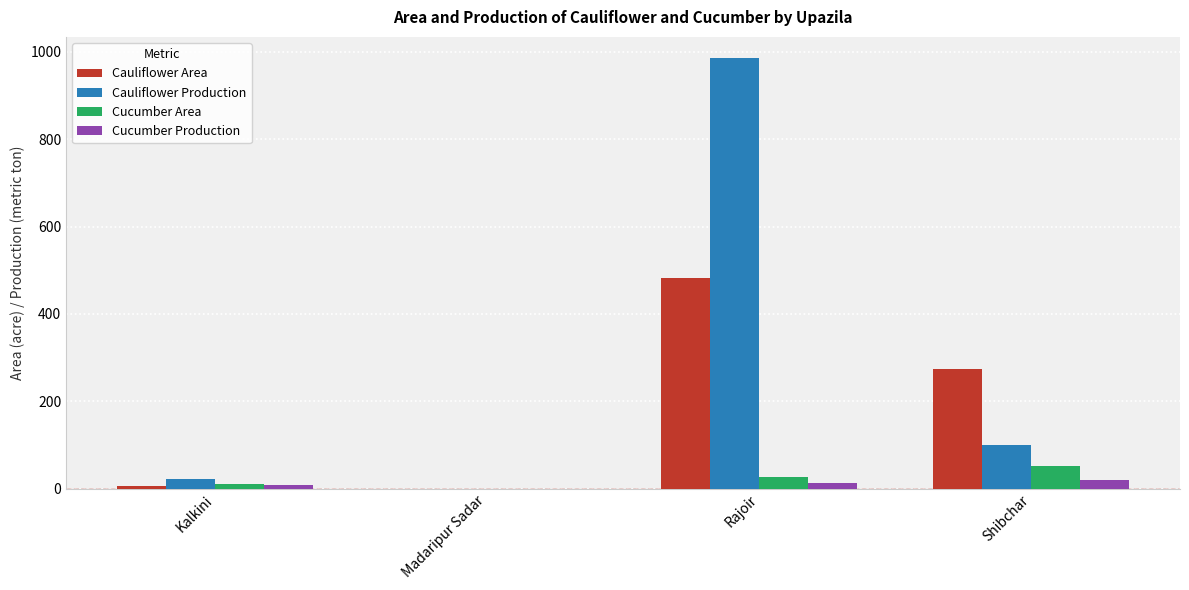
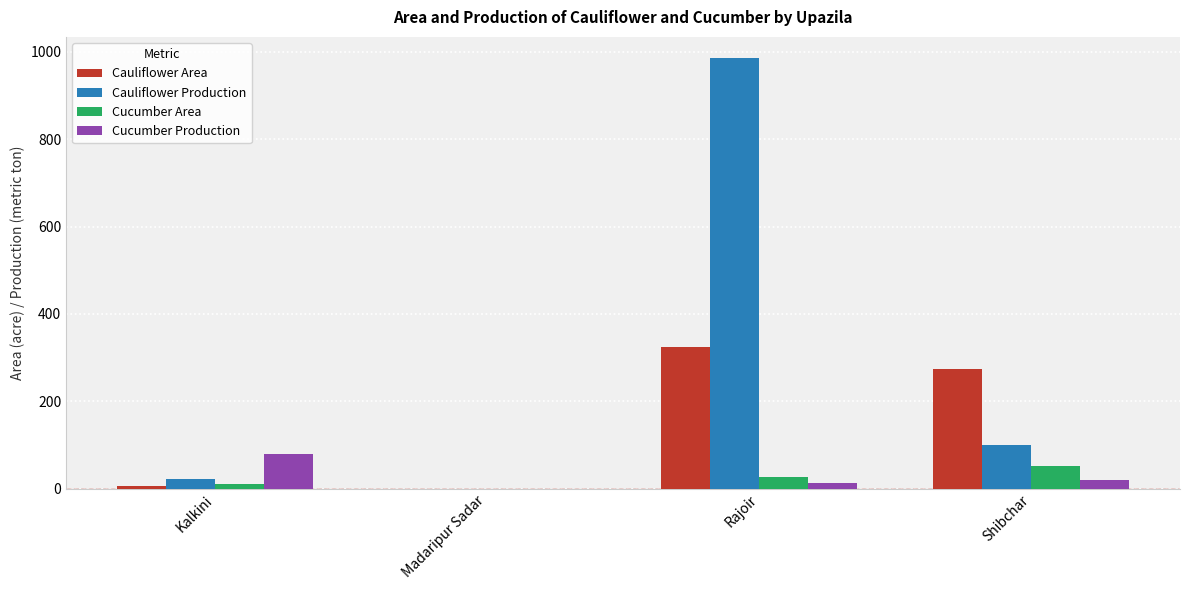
  {
    "Cauliflower Area": {
      "Kalkini": 10,
      "Madaripur Sadar": 0,
-     "Rajoir": 480,
+     "Rajoir": 330,
      "Shibchar": 280
    },
    "Cauliflower Production": {
      "Kalkini": 20,
      "Madaripur Sadar": 0,
      "Rajoir": 990,
      "Shibchar": 100
    },
    "Cucumber Area": {
      "Kalkini": 10,
      "Madaripur Sadar": 0,
      "Rajoir": 30,
      "Shibchar": 50
    },
    "Cucumber Production": {
-     "Kalkini": 10,
+     "Kalkini": 80,
      "Madaripur Sadar": 0,
      "Rajoir": 10,
      "Shibchar": 20
    }
  }
